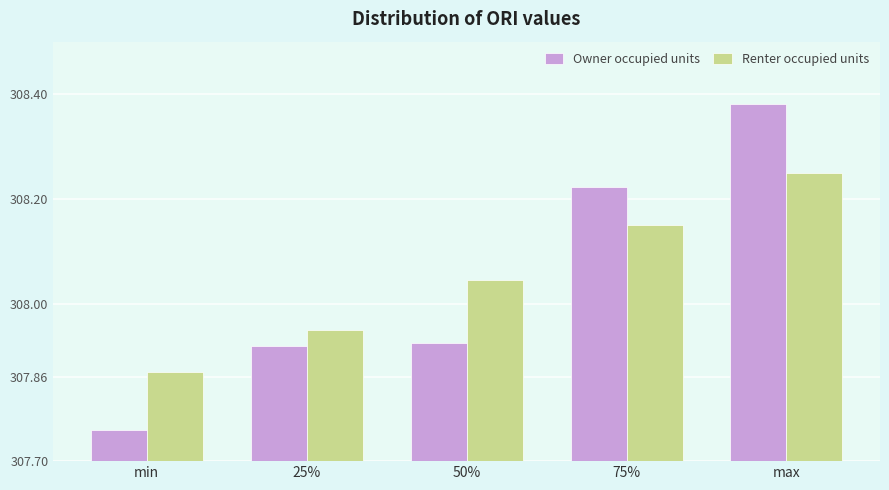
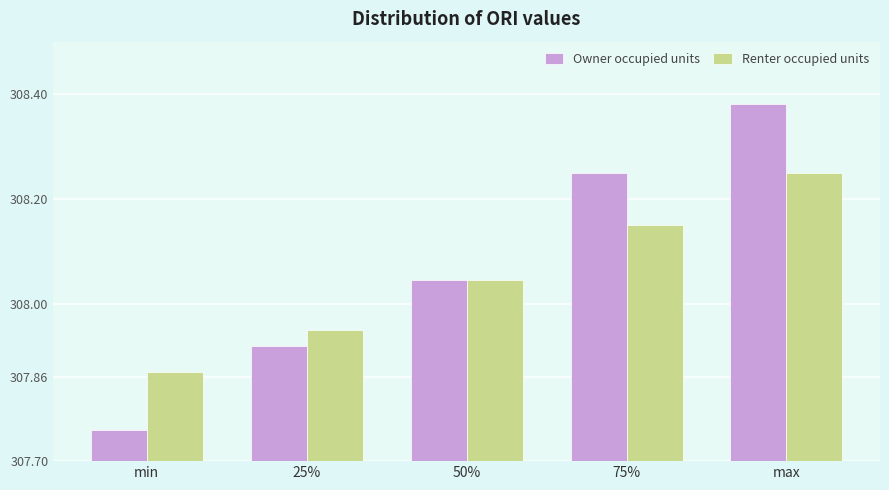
  {
    "Owner occupied units": {
      "min": 307.76,
      "25%": 307.92,
-     "50%": 307.92,
-     "75%": 308.22,
+     "50%": 308.04,
+     "75%": 308.25,
      "max": 308.38
    },
    "Renter occupied units": {
      "min": 307.87,
      "25%": 307.95,
      "50%": 308.04,
      "75%": 308.15,
      "max": 308.25
    }
  }
